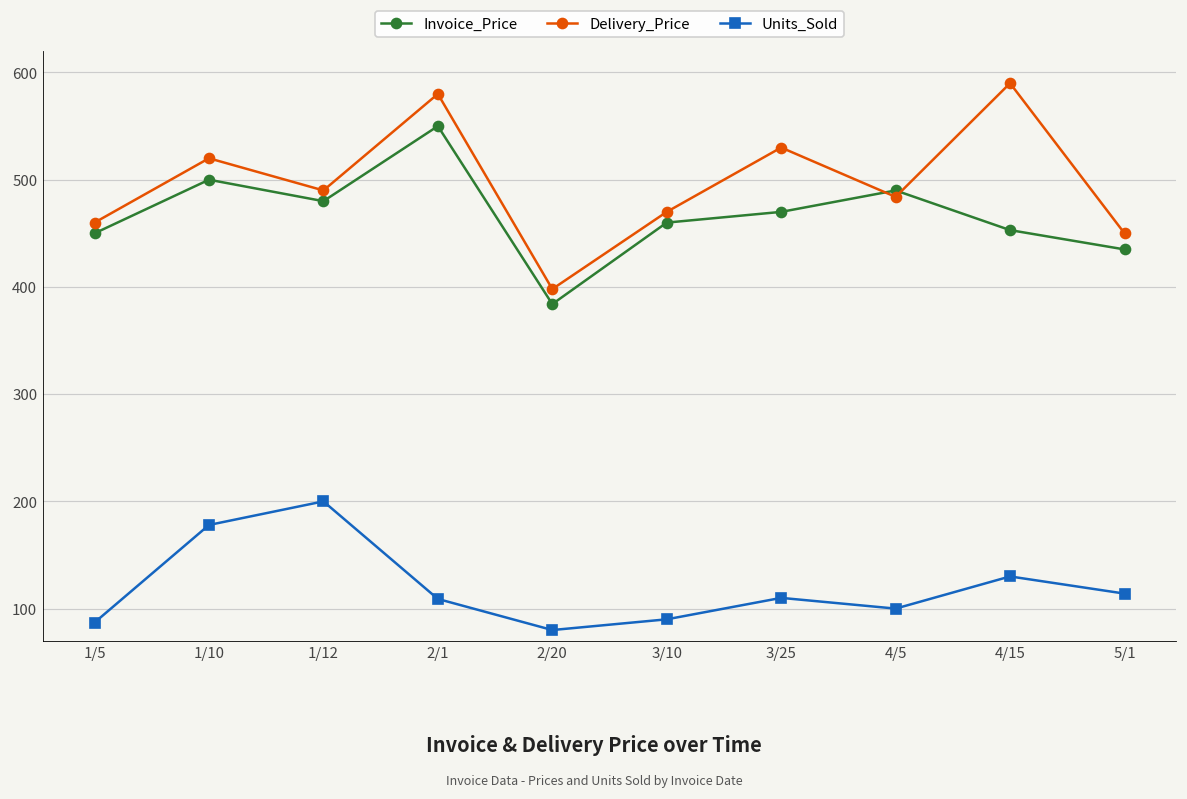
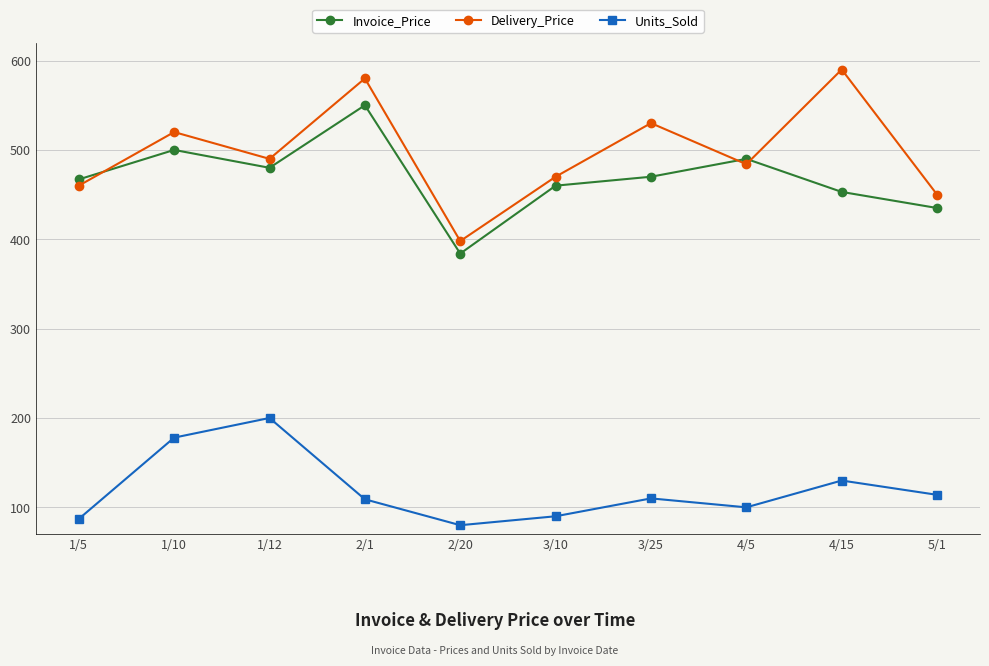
  {
    "Invoice_Price": {
-     "1/5": 450,
+     "1/5": 470,
      "1/10": 500,
      "1/12": 480,
      "2/1": 550,
      "2/20": 380,
      "3/10": 460,
      "3/25": 470,
      "4/5": 490,
      "4/15": 450,
      "5/1": 440
    },
    "Delivery_Price": {
      "1/5": 460,
      "1/10": 520,
      "1/12": 490,
      "2/1": 580,
      "2/20": 400,
      "3/10": 470,
      "3/25": 530,
      "4/5": 480,
      "4/15": 590,
      "5/1": 450
    },
    "Units_Sold": {
      "1/5": 90,
      "1/10": 180,
      "1/12": 200,
      "2/1": 110,
      "2/20": 80,
      "3/10": 90,
      "3/25": 110,
      "4/5": 100,
      "4/15": 130,
      "5/1": 110
    }
  }
